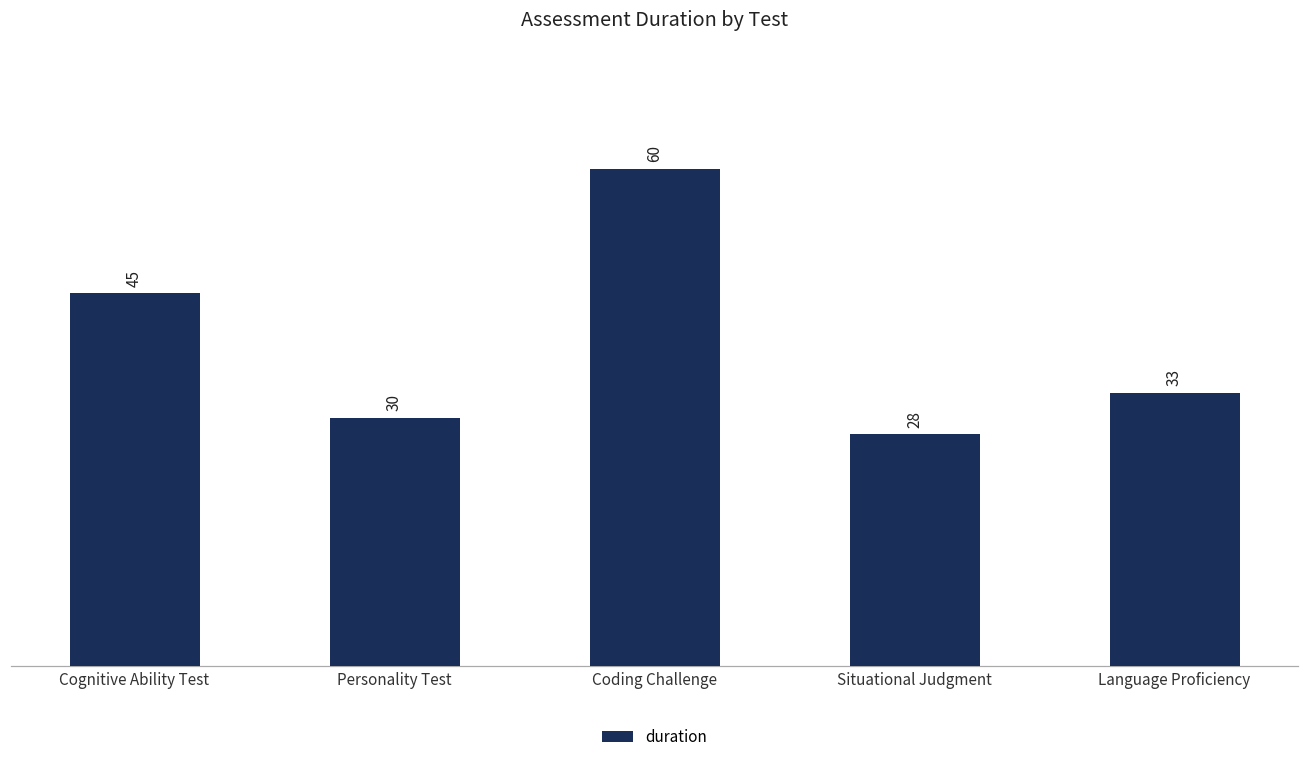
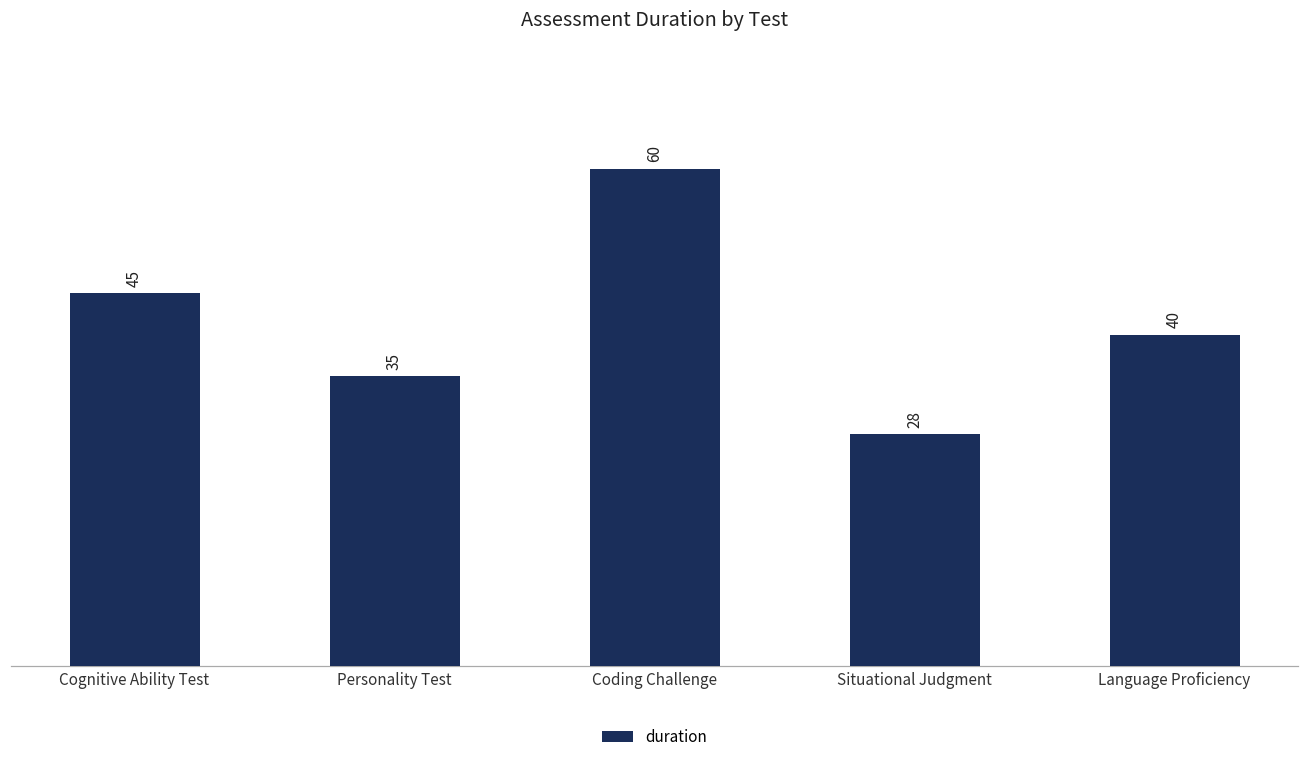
  {
    "Cognitive Ability Test": 45,
-   "Personality Test": 30,
+   "Personality Test": 35,
    "Coding Challenge": 60,
    "Situational Judgment": 28,
-   "Language Proficiency": 33
+   "Language Proficiency": 40
  }
